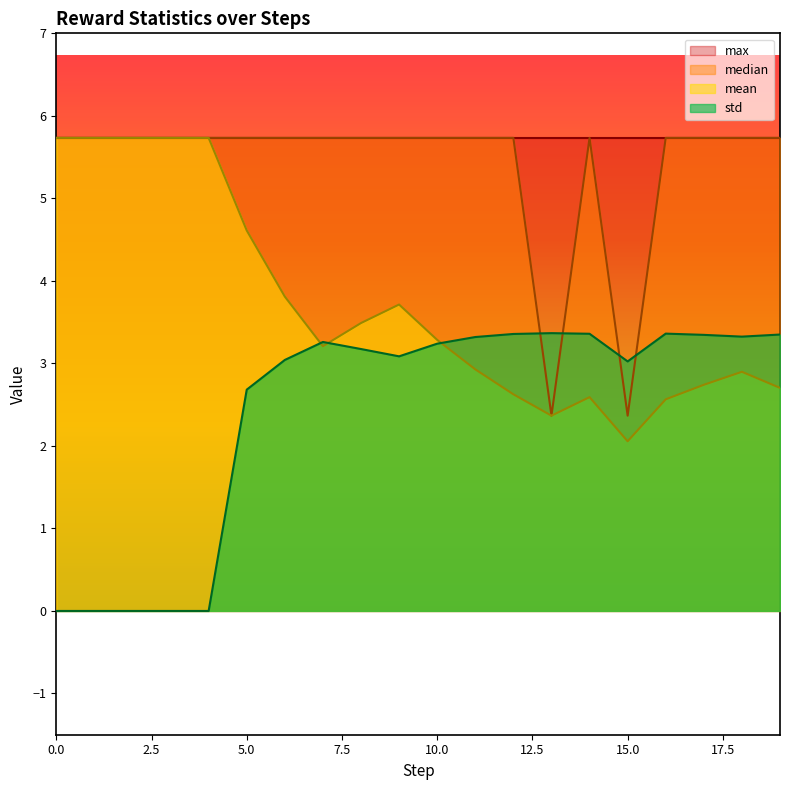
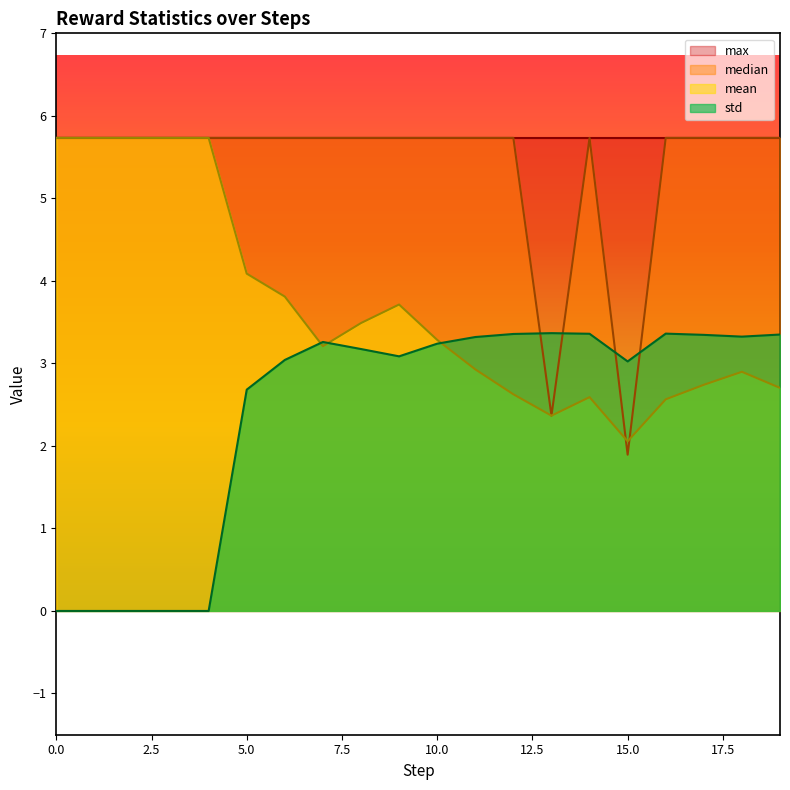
  {
    "max": {
      "15.0": 5.7
    },
    "median": {
-     "15.0": 2.4
+     "15.0": 1.9
    },
    "mean": {
-     "5.0": 4.6,
+     "5.0": 4.1,
      "10.0": 3.3,
      "15.0": 2.1
    },
    "std": {
      "0.0": 0.0,
      "5.0": 2.7,
      "10.0": 3.2,
      "15.0": 3.0
    }
  }
